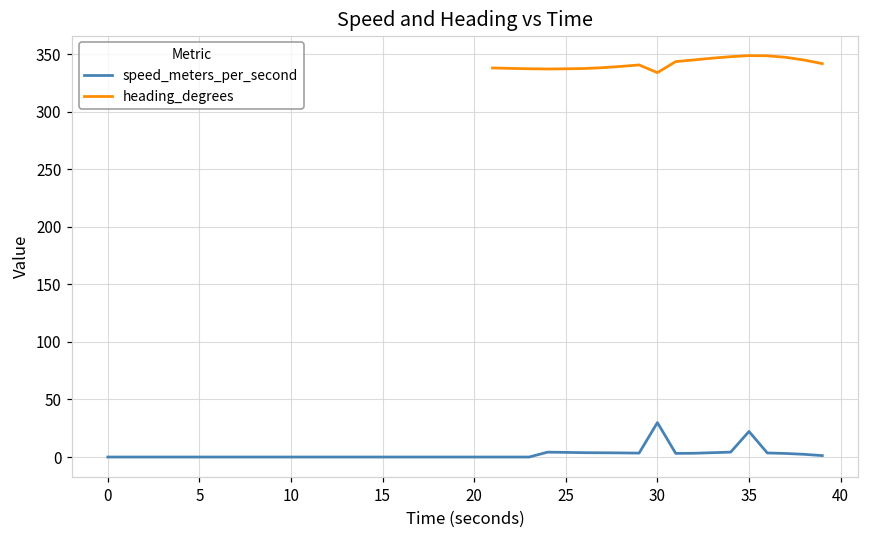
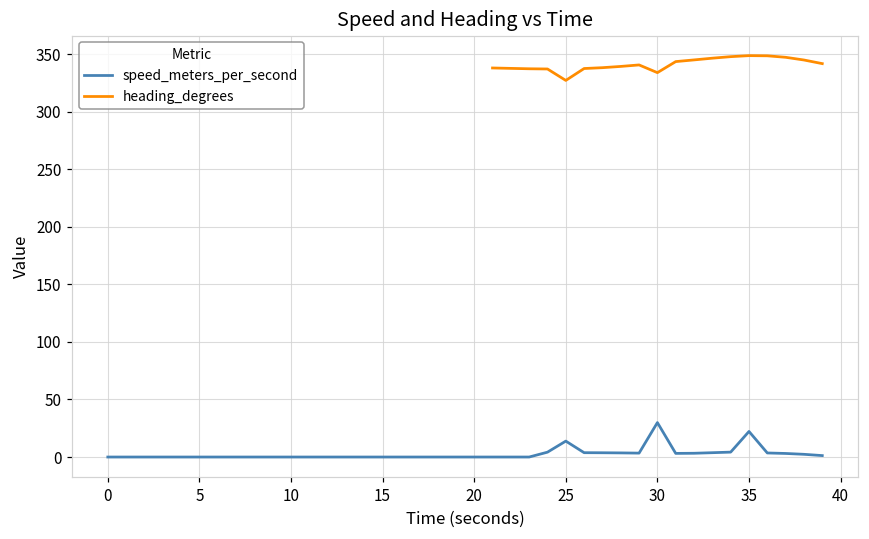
  {
    "speed_meters_per_second": {
      "0": 0,
      "5": 0,
      "10": 0,
      "15": 0,
      "20": 0,
-     "25": 4,
+     "25": 14,
      "30": 30,
      "35": 22
    },
    "heading_degrees": {
-     "25": 337,
+     "25": 327,
      "30": 334,
      "35": 349
    }
  }
